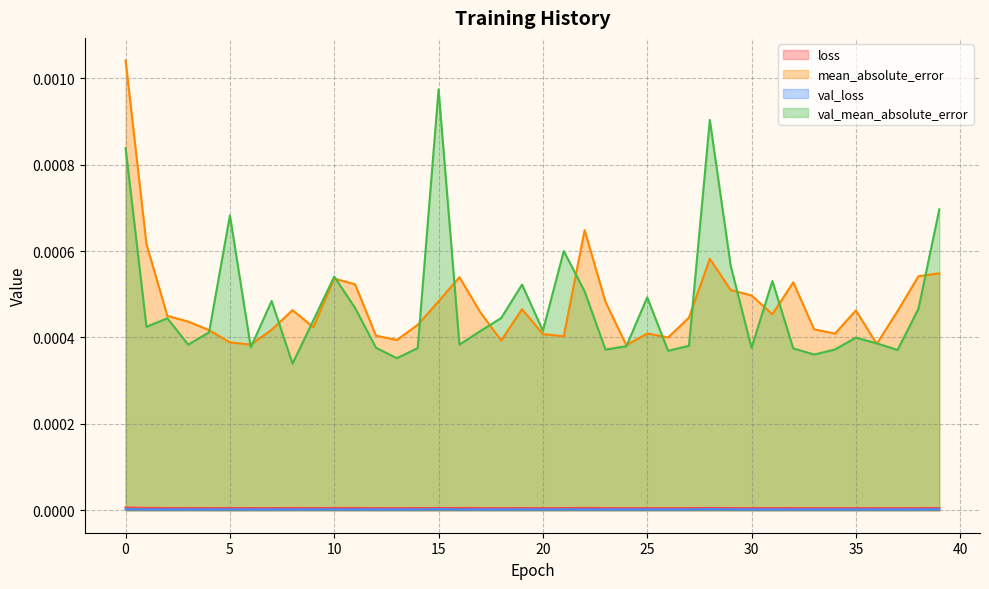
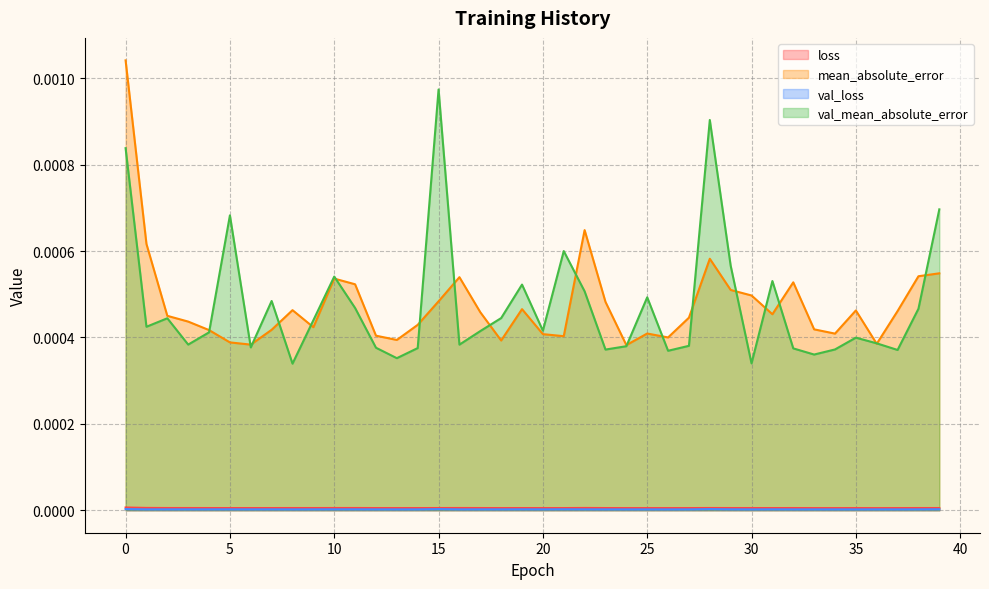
  {
    "val_mean_absolute_error": {
      "0": 0.00084,
      "5": 0.00068,
      "15": 0.00097,
      "20": 0.00042,
      "25": 0.00049,
-     "30": 0.00038,
+     "30": 0.00034,
      "35": 0.00040
    }
  }
